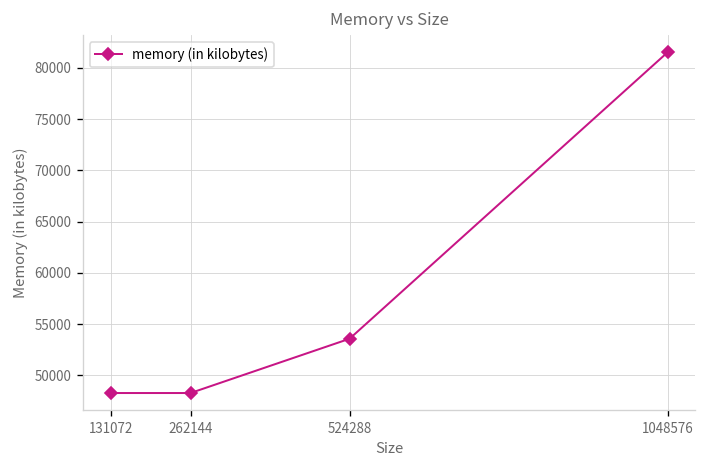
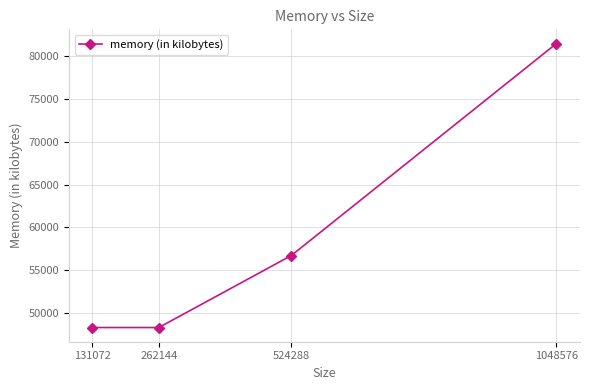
  {
    "131072": 48000,
    "262144": 48000,
-   "524288": 54000,
+   "524288": 57000,
    "1048576": 82000
  }
